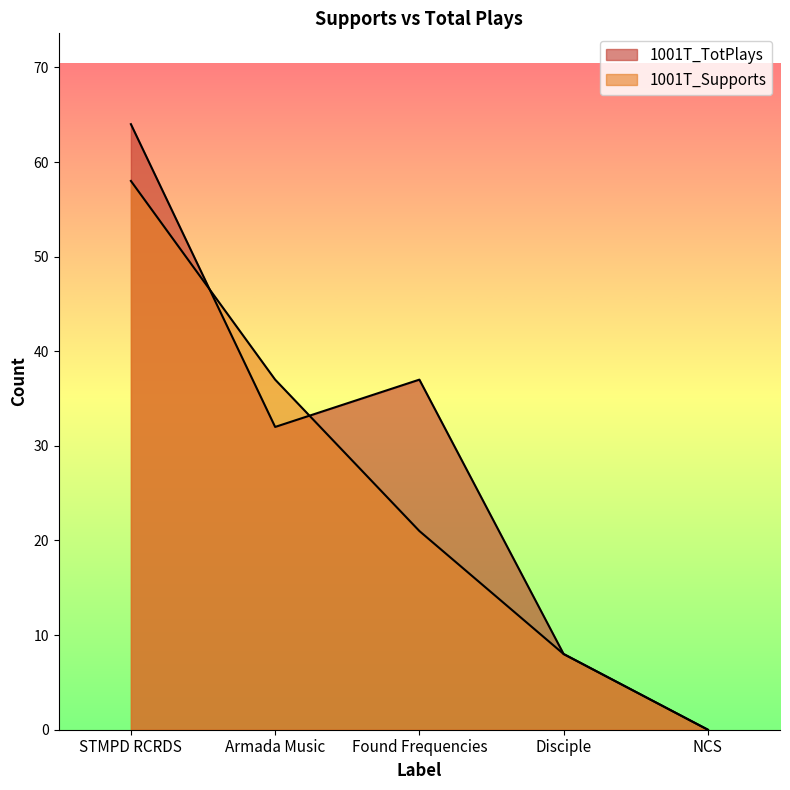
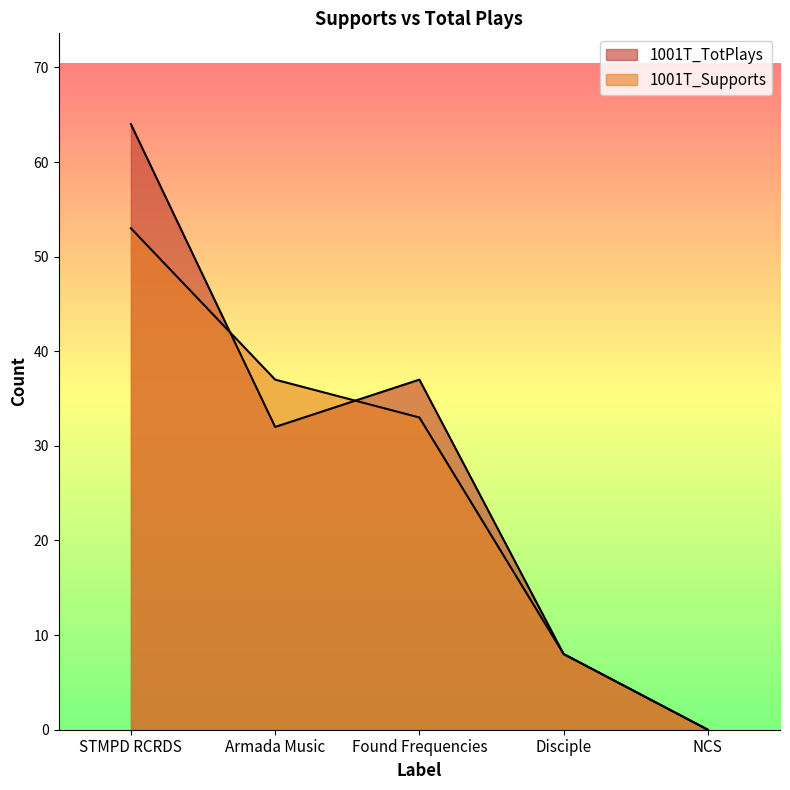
  {
    "1001T_TotPlays": {
      "STMPD RCRDS": 64,
      "Armada Music": 32,
      "Found Frequencies": 37
    },
    "1001T_Supports": {
-     "STMPD RCRDS": 58,
+     "STMPD RCRDS": 53,
      "Armada Music": 37,
-     "Found Frequencies": 21
+     "Found Frequencies": 33
    }
  }
